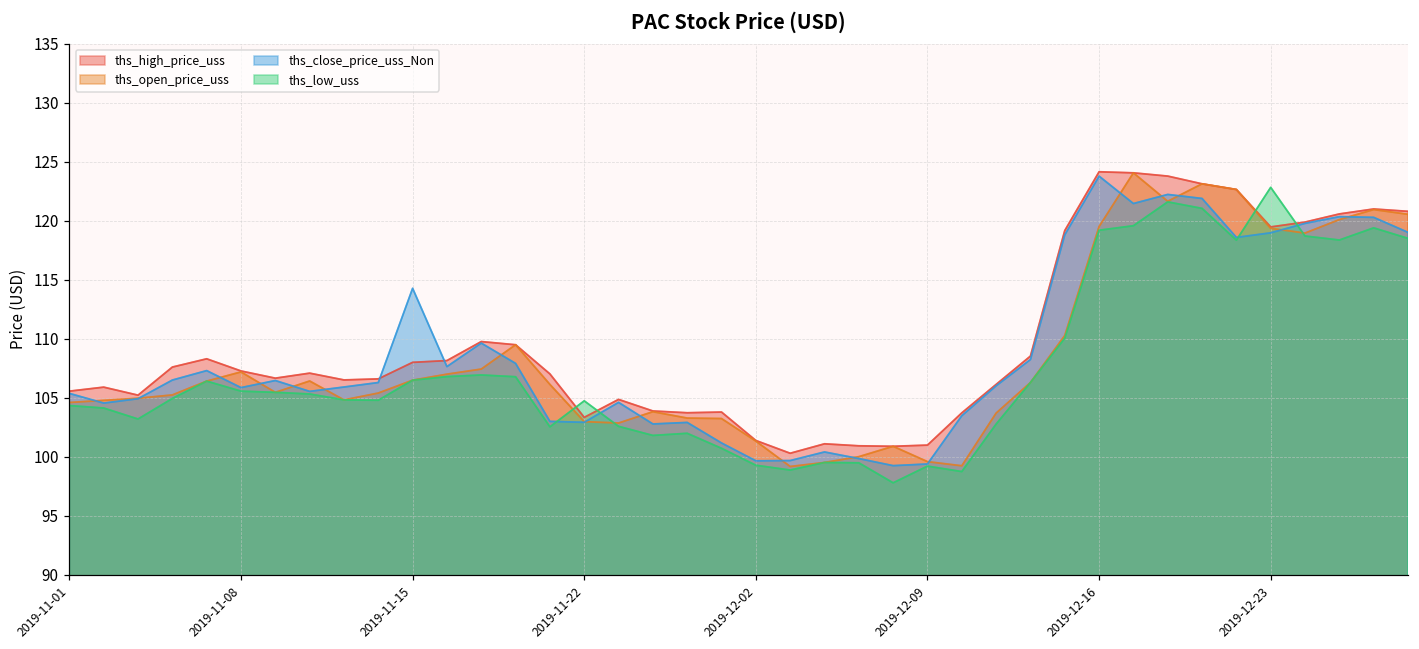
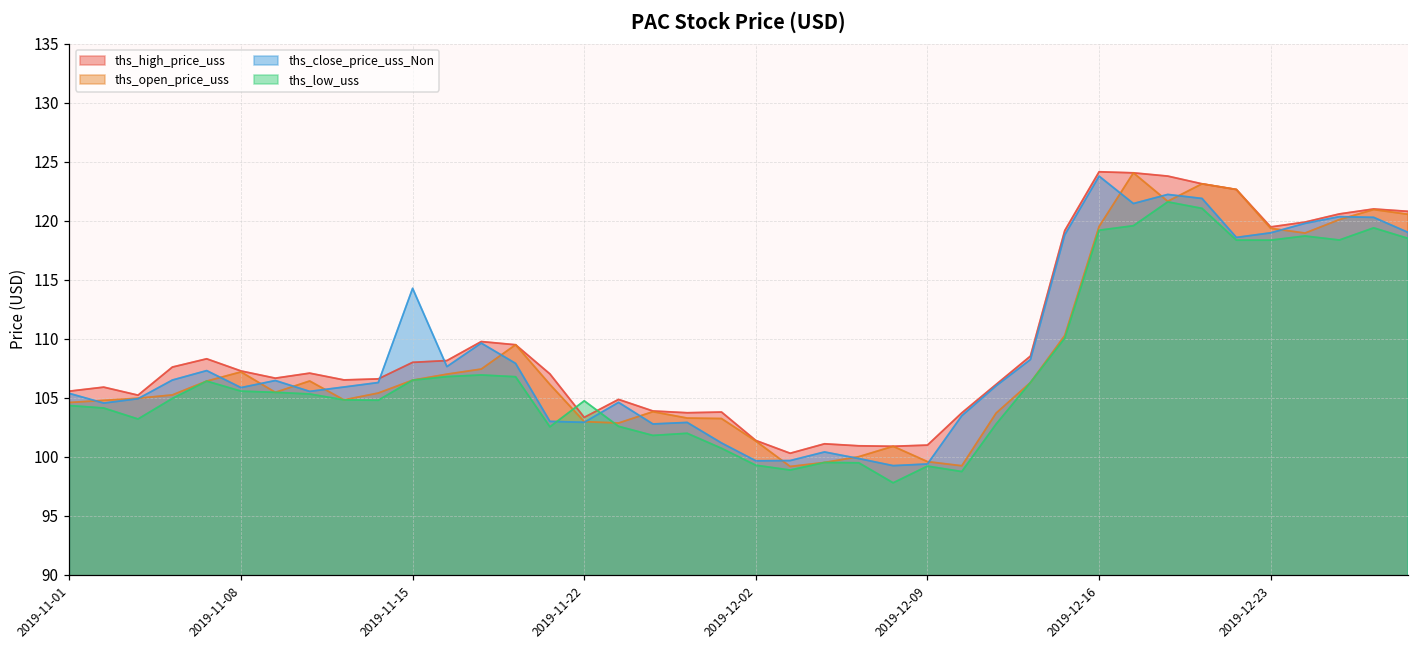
  {
    "ths_close_price_uss_Non": {
      "2019-11-08": 105.9,
      "2019-11-15": 114.3,
      "2019-12-02": 99.7,
      "2019-12-16": 123.8,
      "2019-12-23": 119.0
    },
    "ths_low_uss": {
      "2019-11-01": 104.4,
      "2019-11-08": 105.6,
      "2019-11-22": 104.8,
      "2019-12-02": 99.3,
      "2019-12-16": 119.2,
-     "2019-12-23": 122.8
+     "2019-12-23": 118.4
    }
  }
